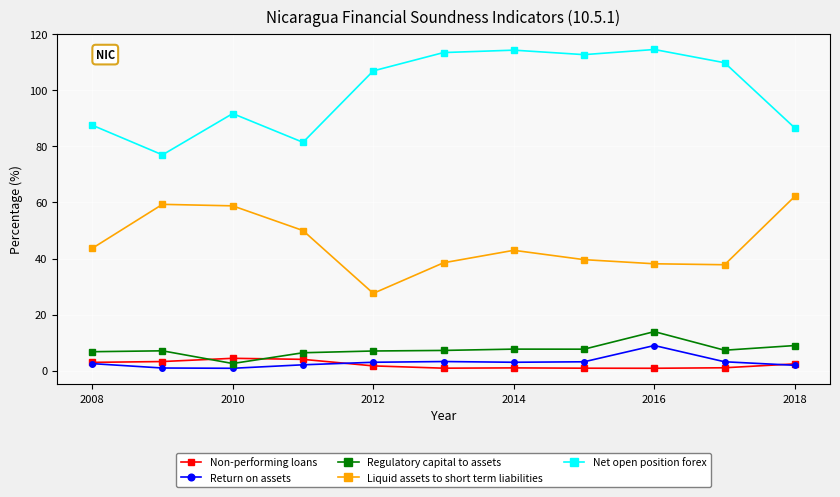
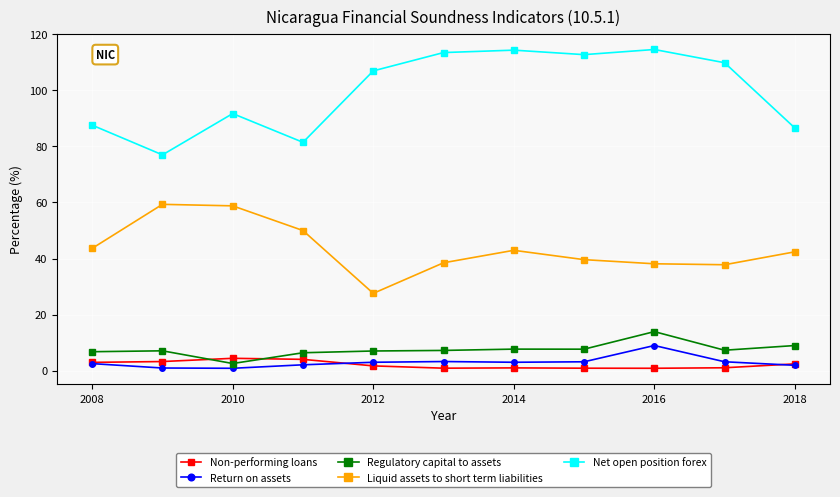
  {
    "Non-performing loans": {
      "2010": 4,
      "2012": 2,
      "2014": 1,
      "2016": 1
    },
    "Return on assets": {
      "2010": 1,
      "2012": 3,
      "2014": 3,
      "2016": 9
    },
    "Regulatory capital to assets": {
      "2008": 7,
      "2010": 3,
      "2012": 7,
      "2014": 8,
      "2016": 14,
      "2018": 9
    },
    "Liquid assets to short term liabilities": {
      "2008": 44,
      "2010": 59,
      "2012": 28,
      "2014": 43,
      "2016": 38,
-     "2018": 62
+     "2018": 42
    },
    "Net open position forex": {
      "2008": 88,
      "2010": 92,
      "2012": 107,
      "2014": 114,
      "2016": 115,
      "2018": 87
    }
  }
